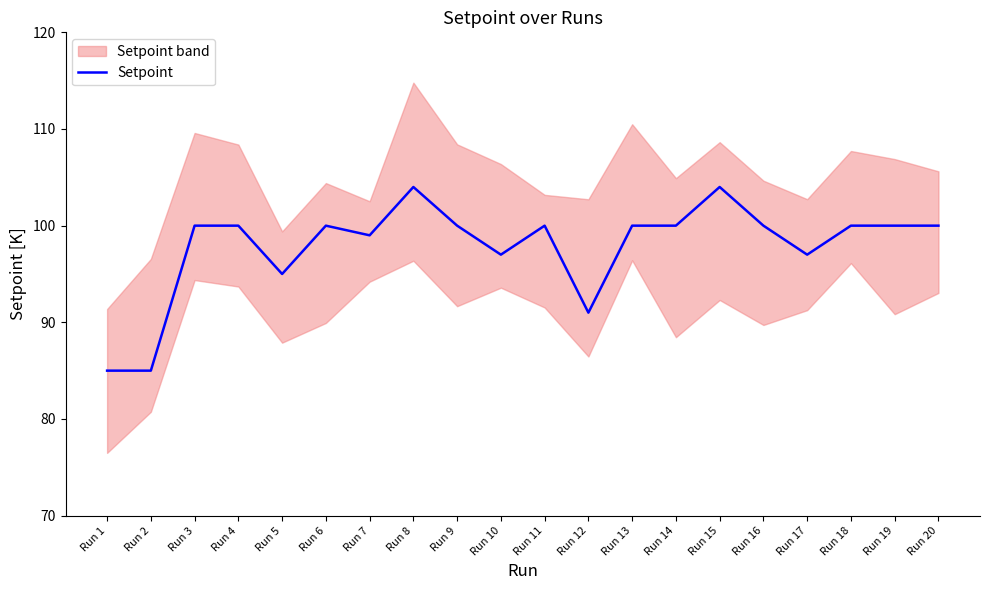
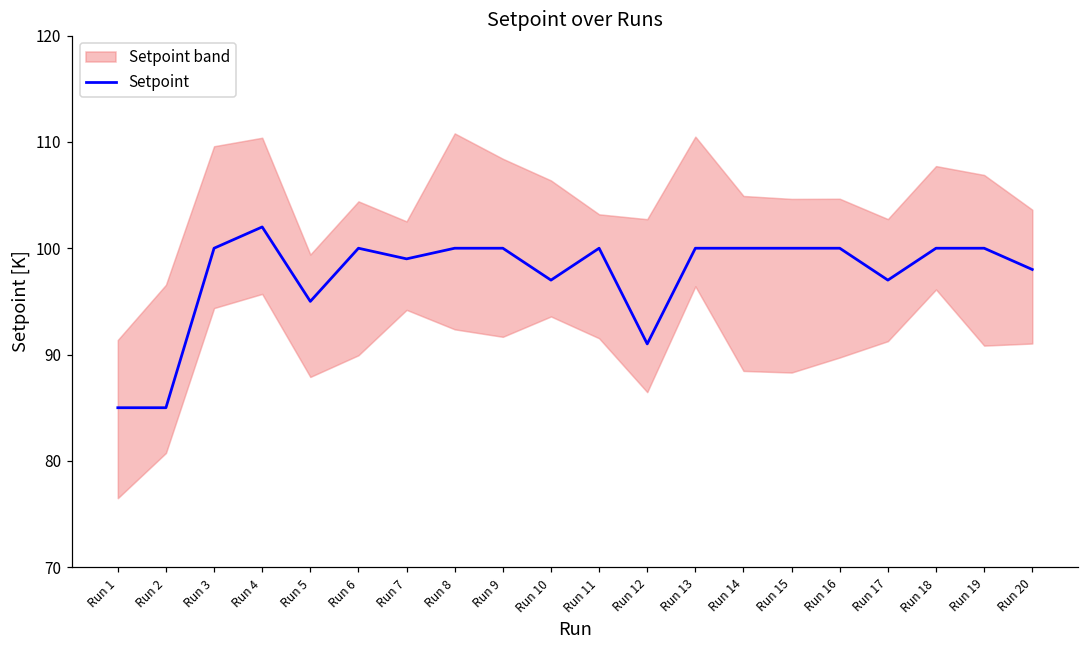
  {
    "Setpoint": {
      "Run 1": 85,
      "Run 2": 85,
      "Run 3": 100,
-     "Run 4": 100,
+     "Run 4": 102,
      "Run 5": 95,
      "Run 6": 100,
      "Run 7": 99,
-     "Run 8": 104,
+     "Run 8": 100,
      "Run 9": 100,
      "Run 10": 97,
      "Run 11": 100,
      "Run 12": 91,
      "Run 13": 100,
      "Run 14": 100,
-     "Run 15": 104,
+     "Run 15": 100,
      "Run 16": 100,
      "Run 17": 97,
      "Run 18": 100,
      "Run 19": 100,
-     "Run 20": 100
+     "Run 20": 98
    }
  }
